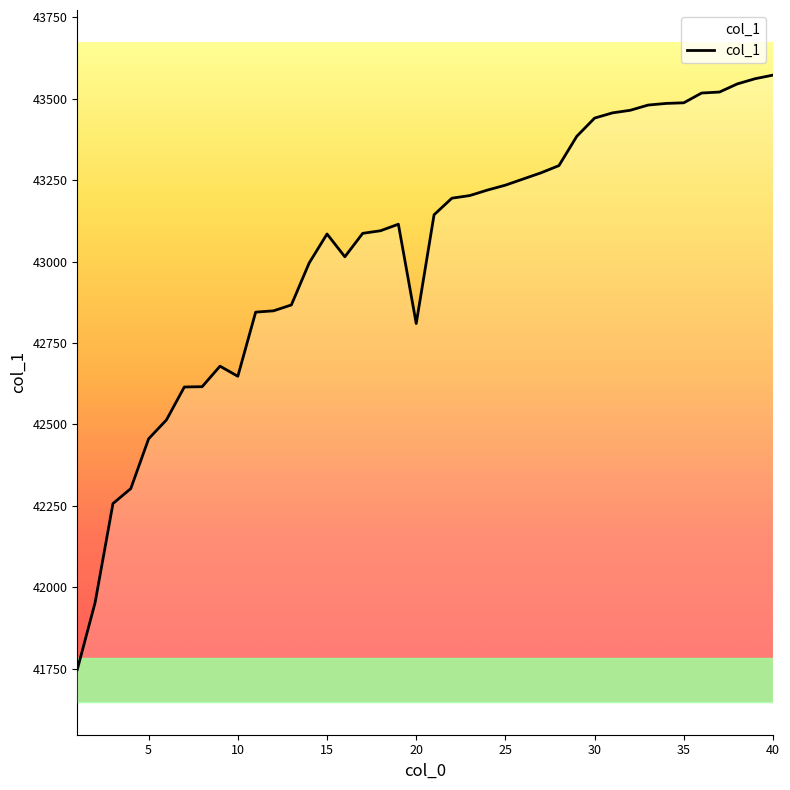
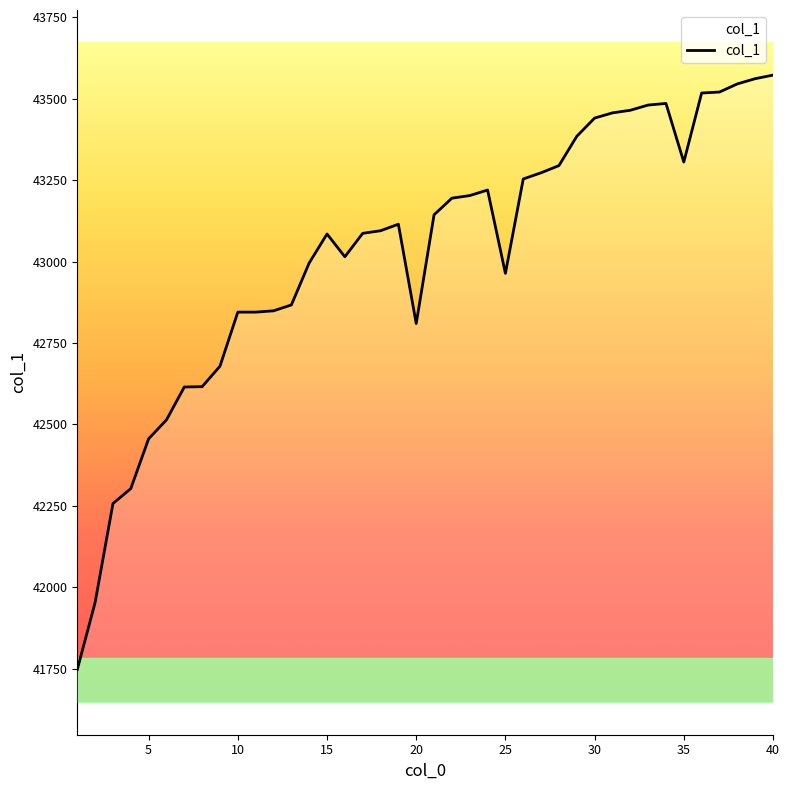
  {
    "5": 42460,
-   "10": 42650,
+   "10": 42850,
    "15": 43090,
    "20": 42810,
-   "25": 43240,
+   "25": 42960,
    "30": 43440,
-   "35": 43490,
+   "35": 43310,
    "40": 43570
  }
